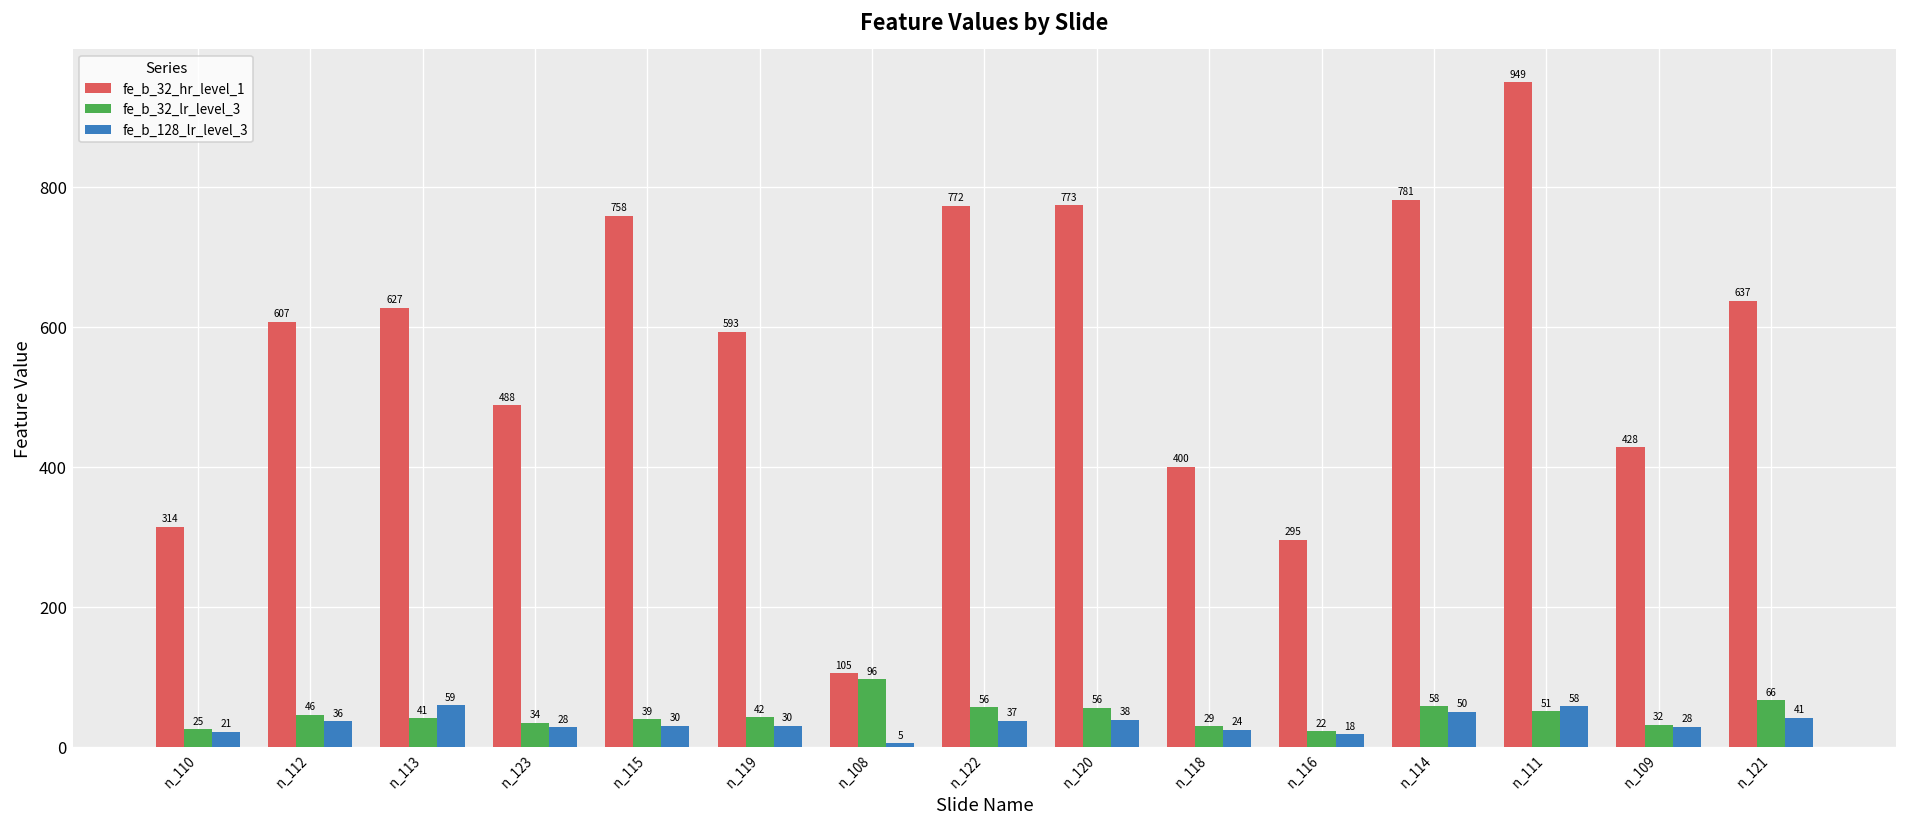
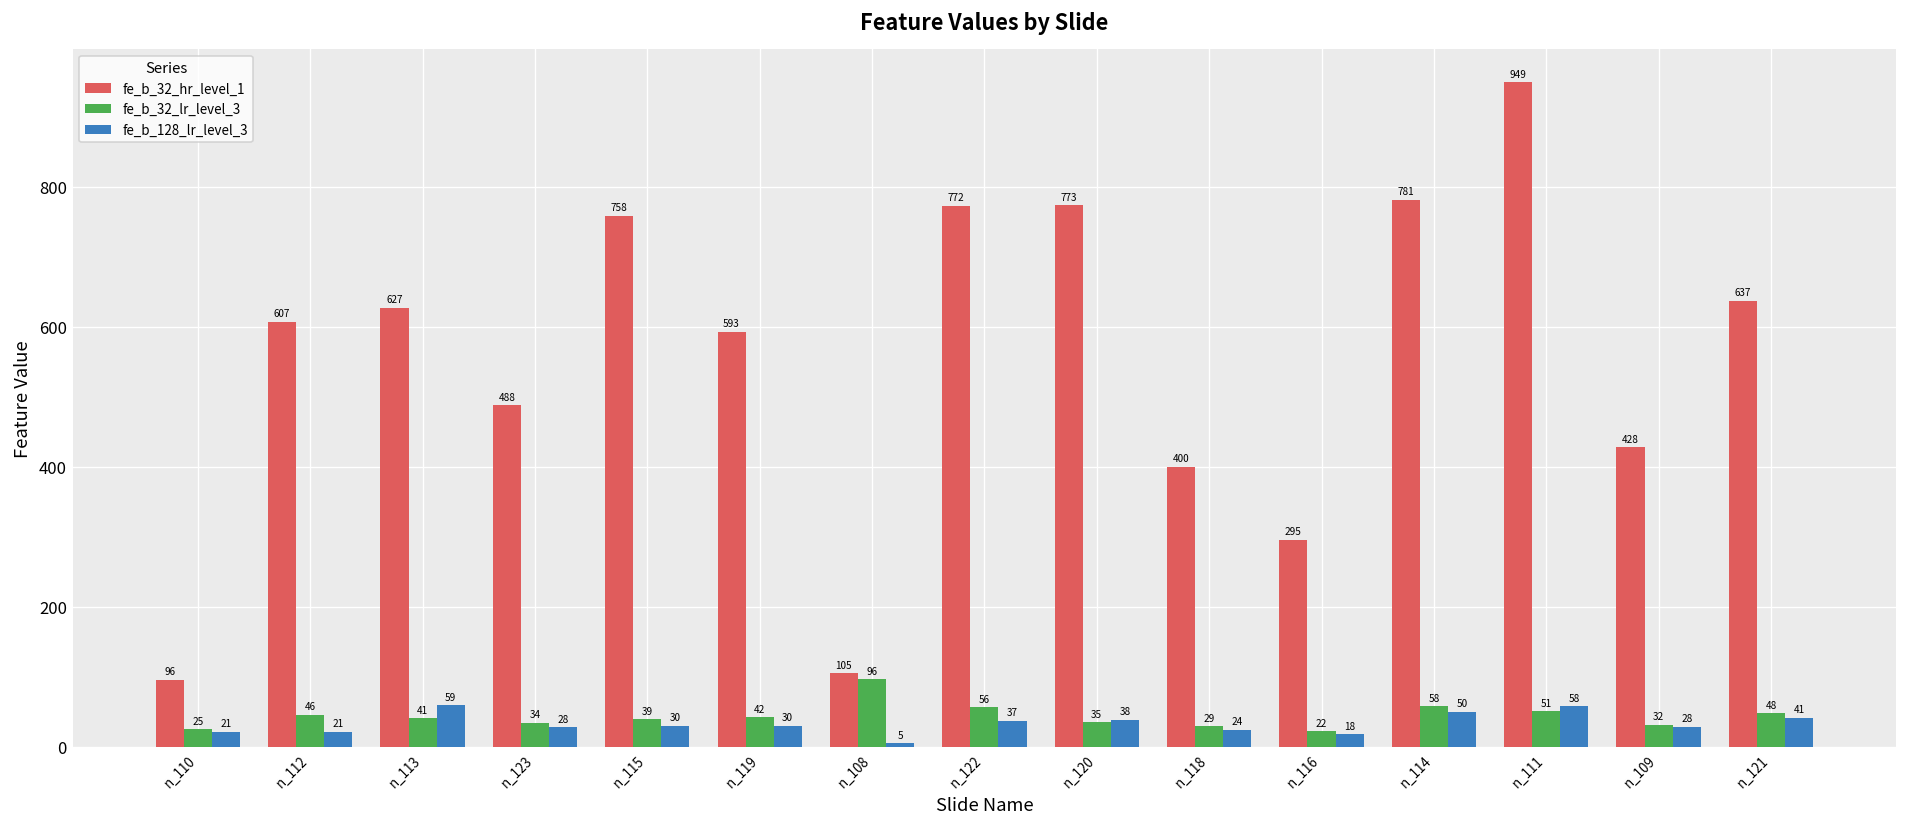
  {
    "fe_b_32_hr_level_1": {
-     "n_110": 314,
+     "n_110": 96,
      "n_112": 607,
      "n_113": 627,
      "n_123": 488,
      "n_115": 758,
      "n_119": 593,
      "n_108": 105,
      "n_122": 772,
      "n_120": 773,
      "n_118": 400,
      "n_116": 295,
      "n_114": 781,
      "n_111": 949,
      "n_109": 428,
      "n_121": 637
    },
    "fe_b_32_lr_level_3": {
      "n_110": 25,
      "n_112": 46,
      "n_113": 41,
      "n_123": 34,
      "n_115": 39,
      "n_119": 42,
      "n_108": 96,
      "n_122": 56,
-     "n_120": 56,
+     "n_120": 35,
      "n_118": 29,
      "n_116": 22,
      "n_114": 58,
      "n_111": 51,
      "n_109": 32,
-     "n_121": 66
+     "n_121": 48
    },
    "fe_b_128_lr_level_3": {
      "n_110": 21,
-     "n_112": 36,
+     "n_112": 21,
      "n_113": 59,
      "n_123": 28,
      "n_115": 30,
      "n_119": 30,
      "n_108": 5,
      "n_122": 37,
      "n_120": 38,
      "n_118": 24,
      "n_116": 18,
      "n_114": 50,
      "n_111": 58,
      "n_109": 28,
      "n_121": 41
    }
  }
